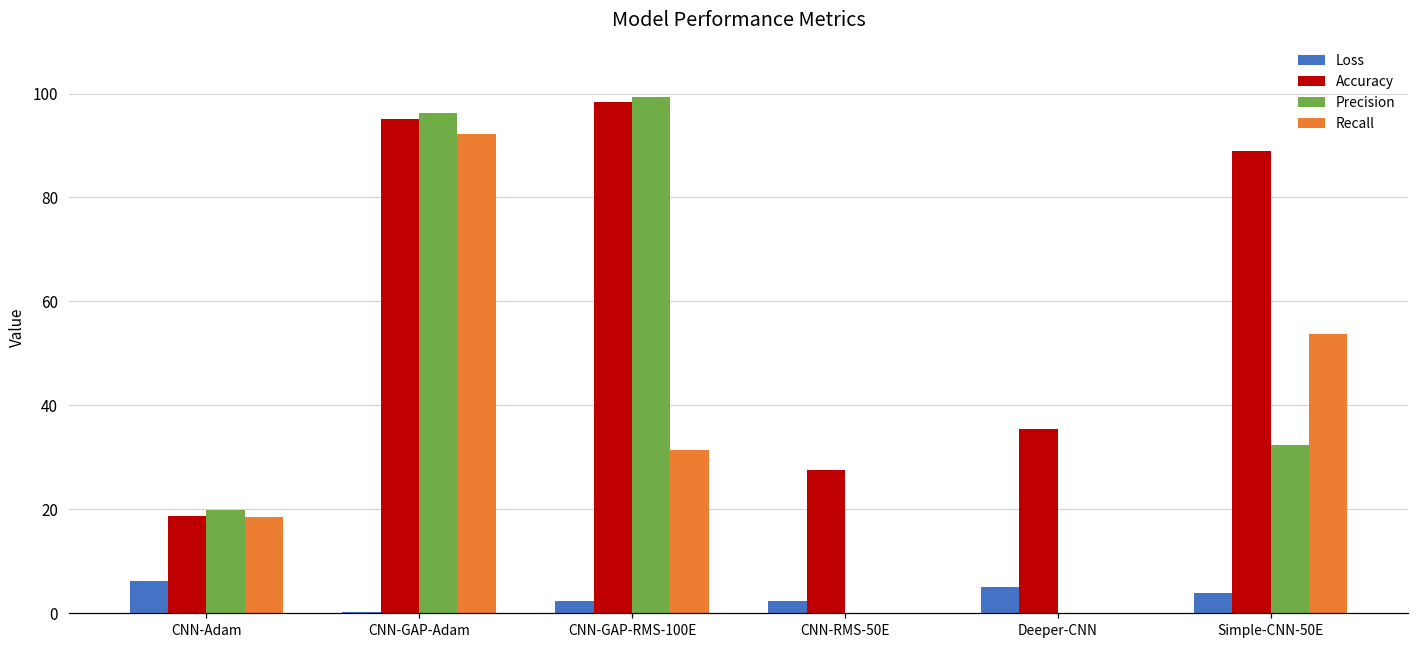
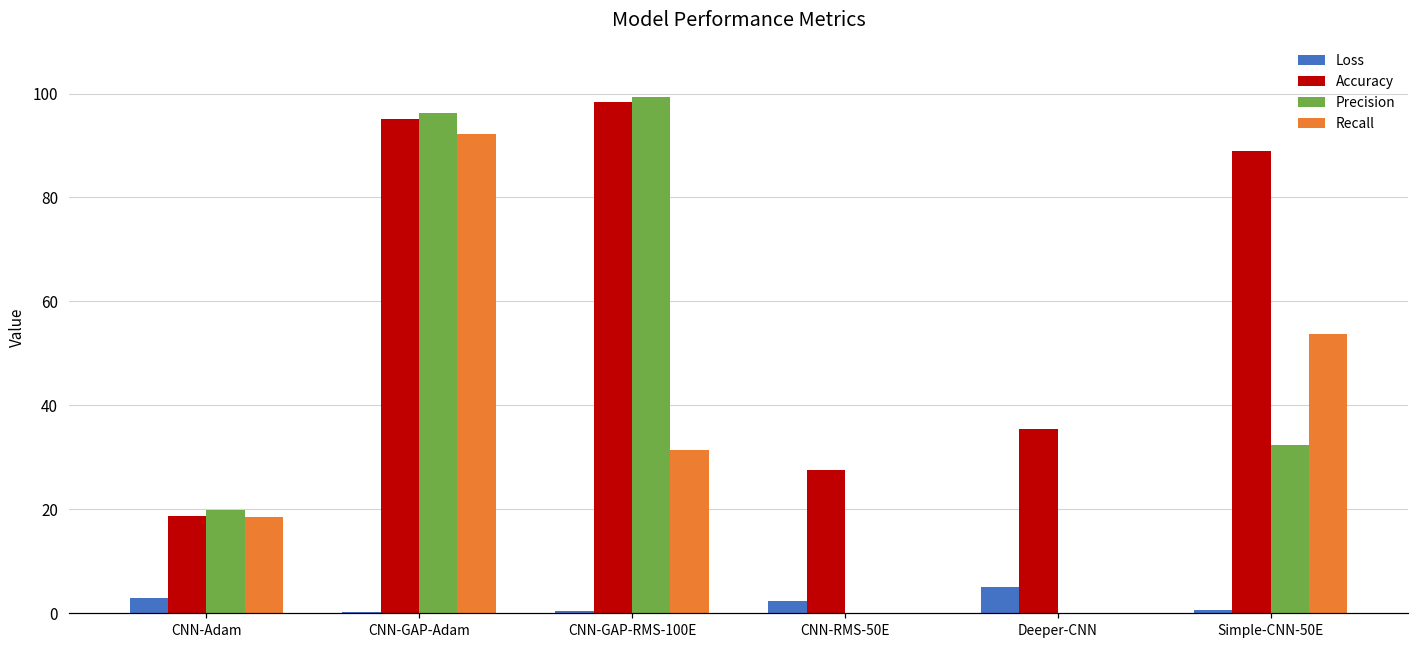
  {
    "Loss": {
-     "CNN-Adam": 6,
-     "CNN-GAP-RMS-100E": 2,
+     "CNN-Adam": 3,
+     "CNN-GAP-RMS-100E": 0,
      "CNN-RMS-50E": 2,
      "Deeper-CNN": 5,
-     "Simple-CNN-50E": 4
+     "Simple-CNN-50E": 1
    },
    "Accuracy": {
      "CNN-Adam": 19,
      "CNN-GAP-Adam": 95,
      "CNN-GAP-RMS-100E": 98,
      "CNN-RMS-50E": 27,
      "Deeper-CNN": 35,
      "Simple-CNN-50E": 89
    },
    "Precision": {
      "CNN-Adam": 20,
      "CNN-GAP-Adam": 96,
      "CNN-GAP-RMS-100E": 99,
      "CNN-RMS-50E": 0,
      "Deeper-CNN": 0,
      "Simple-CNN-50E": 32
    },
    "Recall": {
      "CNN-Adam": 19,
      "CNN-GAP-Adam": 92,
      "CNN-GAP-RMS-100E": 31,
      "CNN-RMS-50E": 0,
      "Deeper-CNN": 0,
      "Simple-CNN-50E": 54
    }
  }
